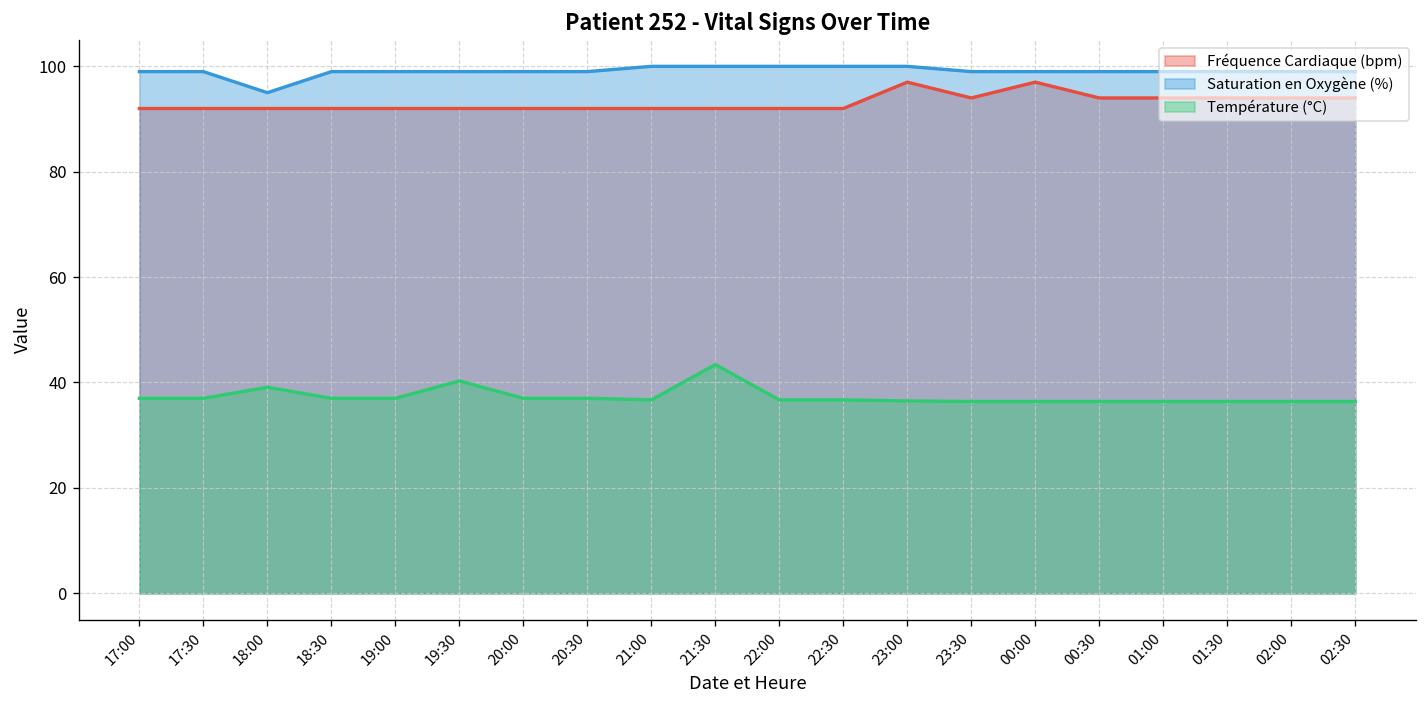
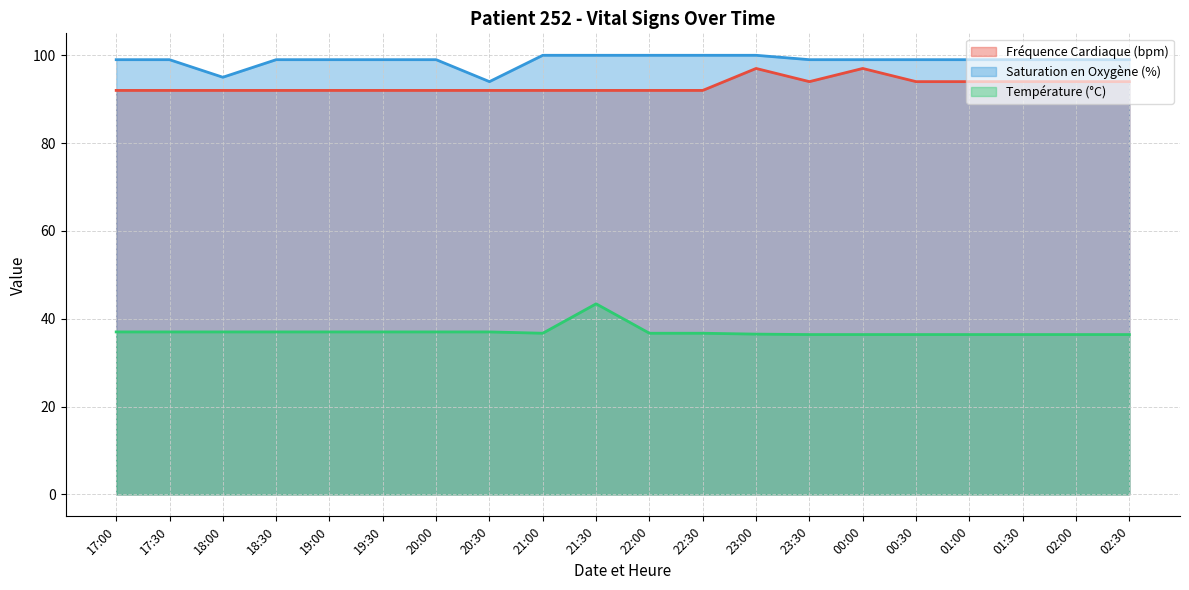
  {
    "Fréquence Cardiaque (bpm)": {
      "17:00": 92,
      "17:30": 92,
      "18:00": 92,
      "18:30": 92,
      "19:00": 92,
      "19:30": 92,
      "20:00": 92,
      "20:30": 92,
      "21:00": 92,
      "21:30": 92,
      "22:00": 92,
      "22:30": 92,
      "23:00": 97,
      "23:30": 94,
      "00:00": 97,
      "00:30": 94
    },
    "Saturation en Oxygène (%)": {
      "17:00": 99,
      "17:30": 99,
      "18:00": 95,
      "18:30": 99,
      "19:00": 99,
      "19:30": 99,
      "20:00": 99,
-     "20:30": 99,
+     "20:30": 94,
      "21:00": 100,
      "21:30": 100,
      "22:00": 100,
      "22:30": 100,
      "23:00": 100,
      "23:30": 99,
      "00:00": 99,
      "00:30": 99
    },
    "Température (°C)": {
      "17:00": 37,
      "17:30": 37,
-     "18:00": 39,
+     "18:00": 37,
      "18:30": 37,
      "19:00": 37,
-     "19:30": 40,
+     "19:30": 37,
      "20:00": 37,
      "20:30": 37,
      "21:00": 37,
      "21:30": 43,
      "22:00": 37,
      "22:30": 37,
      "23:00": 37,
      "23:30": 36,
      "00:00": 36,
      "00:30": 36,
      "01:00": 36,
      "01:30": 36,
      "02:00": 36,
      "02:30": 36
    }
  }
